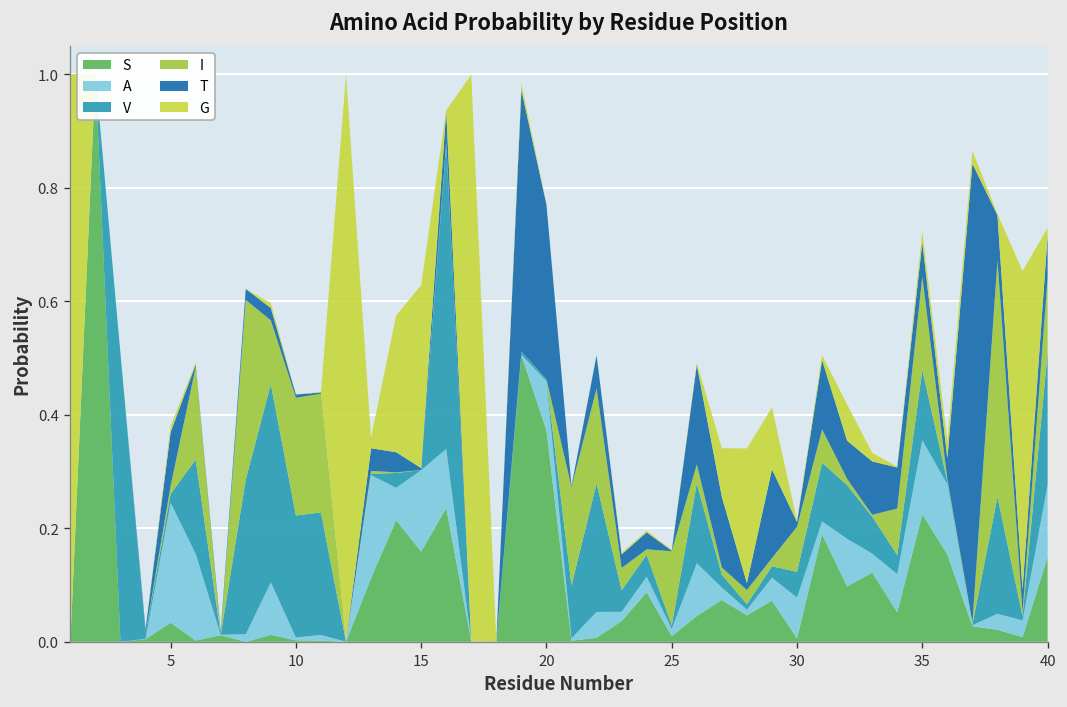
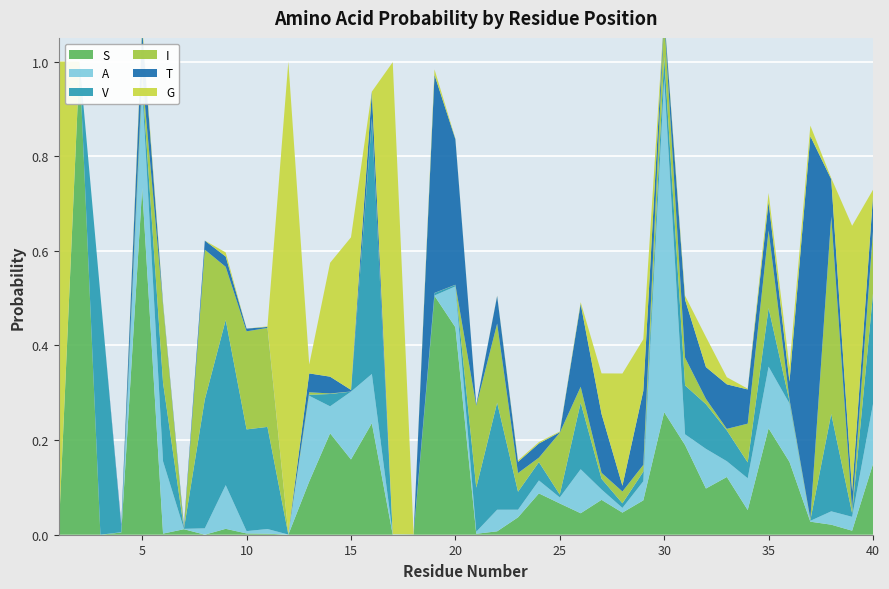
  {
    "S": {
-     "5": 0.03,
+     "5": 0.73,
      "15": 0.16,
-     "20": 0.37,
-     "25": 0.01,
-     "30": 0.01,
+     "20": 0.44,
+     "25": 0.07,
+     "30": 0.26,
      "35": 0.22,
      "40": 0.15
    },
    "A": {
      "25": 0.01,
-     "30": 0.07,
+     "30": 0.71,
      "35": 0.13,
      "40": 0.13
    }
  }
